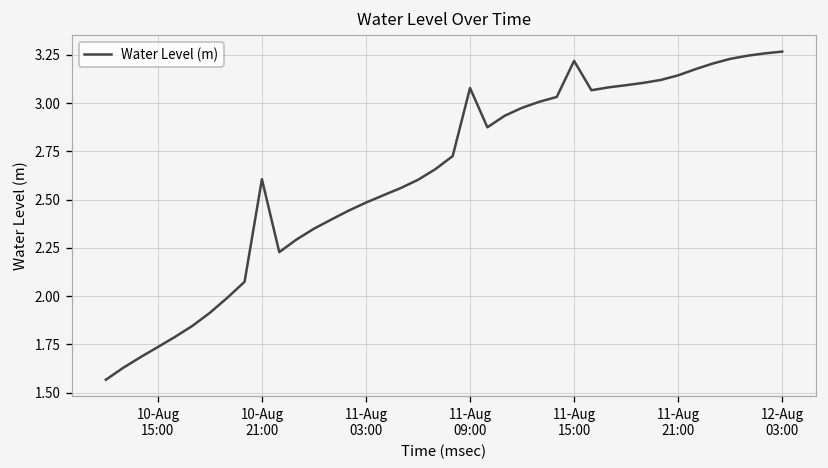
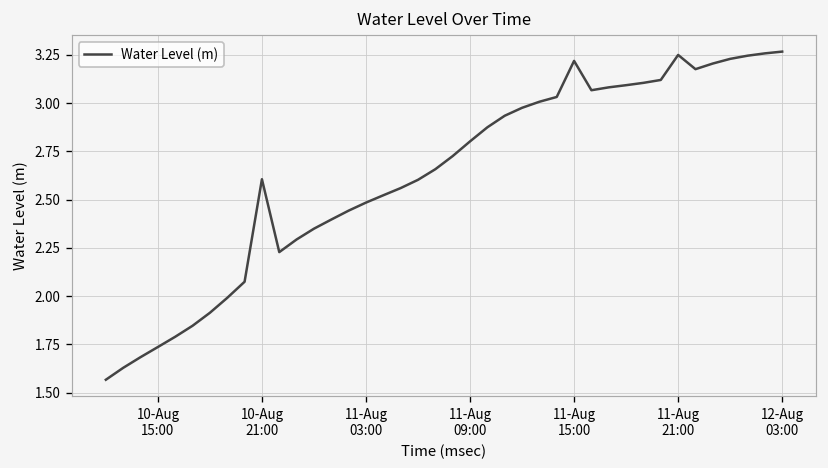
  {
    "10-Aug 15:00": 1.74,
    "10-Aug 21:00": 2.61,
    "11-Aug 03:00": 2.48,
-   "11-Aug 09:00": 3.08,
+   "11-Aug 09:00": 2.80,
    "11-Aug 15:00": 3.22,
-   "11-Aug 21:00": 3.14,
+   "11-Aug 21:00": 3.25,
    "12-Aug 03:00": 3.27
  }
